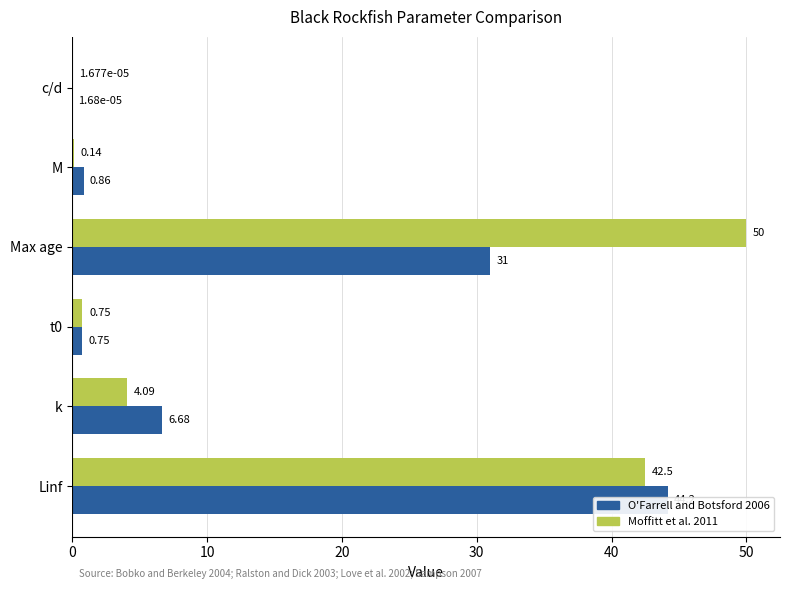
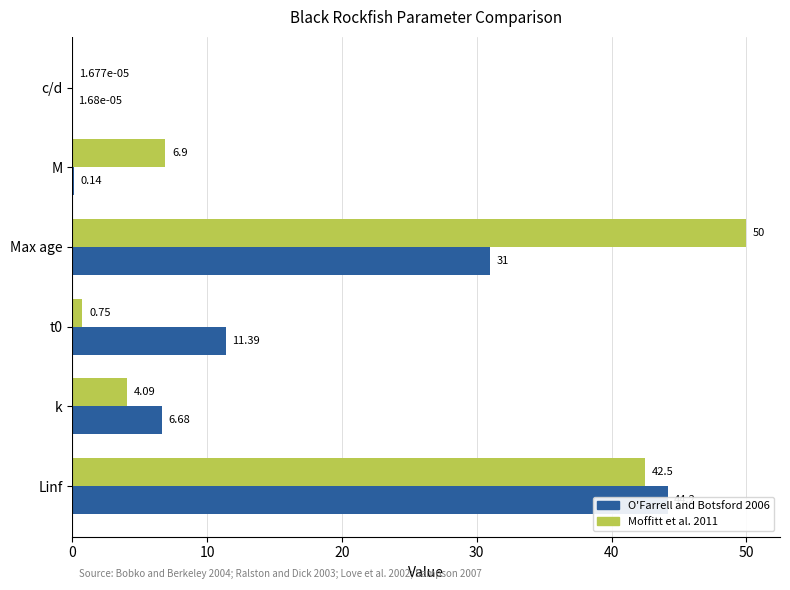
  {
    "O'Farrell and Botsford 2006": {
      "c/d": "1.68e-05",
-     "M": "0.86",
+     "M": "0.14",
      "Max age": "31",
-     "t0": "0.75",
+     "t0": "11.39",
      "k": "6.68"
    },
    "Moffitt et al. 2011": {
      "c/d": "1.677e-05",
-     "M": "0.14",
+     "M": "6.9",
      "Max age": "50",
      "t0": "0.75",
      "k": "4.09",
      "Linf": "42.5"
    }
  }
